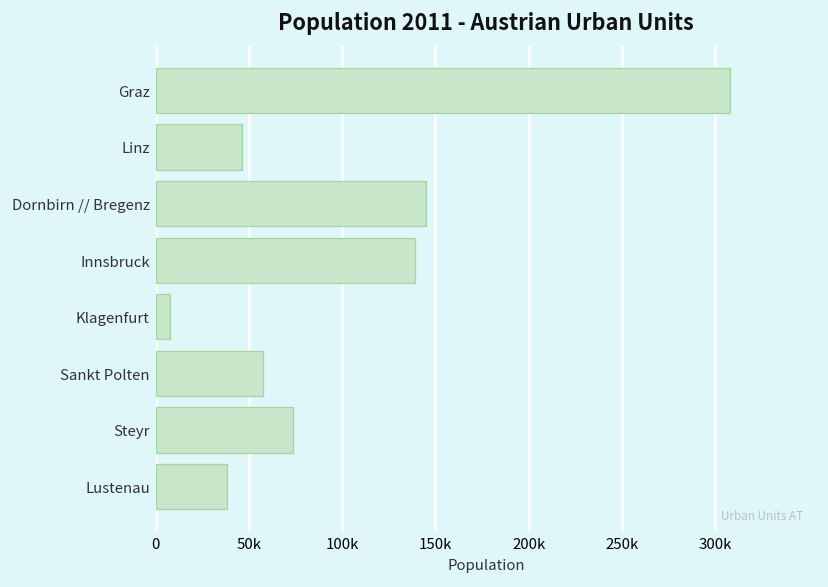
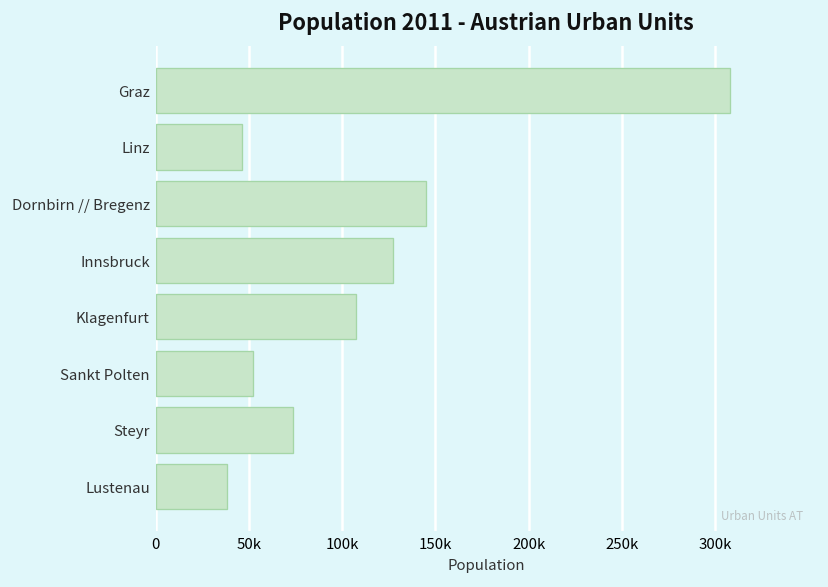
  {
    "Graz": 308000,
    "Linz": 47000,
    "Dornbirn // Bregenz": 145000,
-   "Innsbruck": 139000,
-   "Klagenfurt": 8000,
-   "Sankt Polten": 58000,
+   "Innsbruck": 127000,
+   "Klagenfurt": 108000,
+   "Sankt Polten": 52000,
    "Steyr": 74000,
    "Lustenau": 38000
  }
